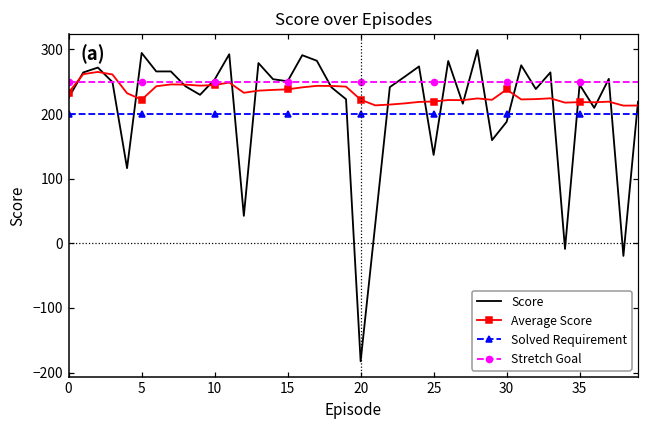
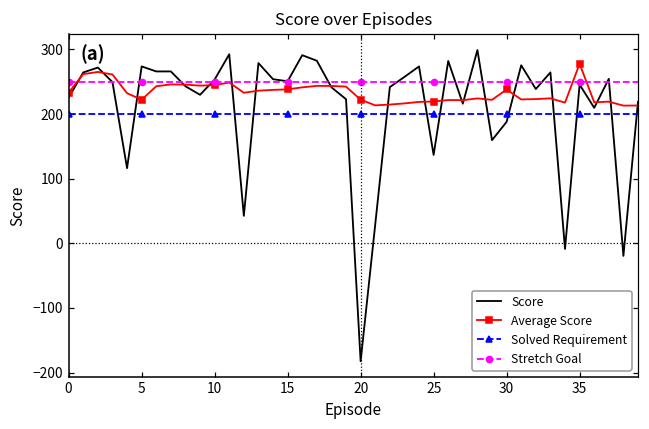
  {
    "Score": {
      "0": 230,
-     "5": 290,
+     "5": 270,
      "20": -180,
      "25": 140,
      "30": 190,
      "35": 250
    },
    "Average Score": {
      "0": 230,
      "5": 220,
      "10": 240,
      "15": 240,
      "20": 220,
      "25": 220,
      "30": 240,
-     "35": 220
+     "35": 280
    },
    "Solved Requirement": {
      "0": 200,
      "5": 200,
      "10": 200,
      "15": 200,
      "20": 200,
      "25": 200,
      "30": 200,
      "35": 200
    },
    "Stretch Goal": {
      "0": 250,
      "5": 250,
      "20": 250,
      "25": 250,
      "30": 250,
      "35": 250
    }
  }
